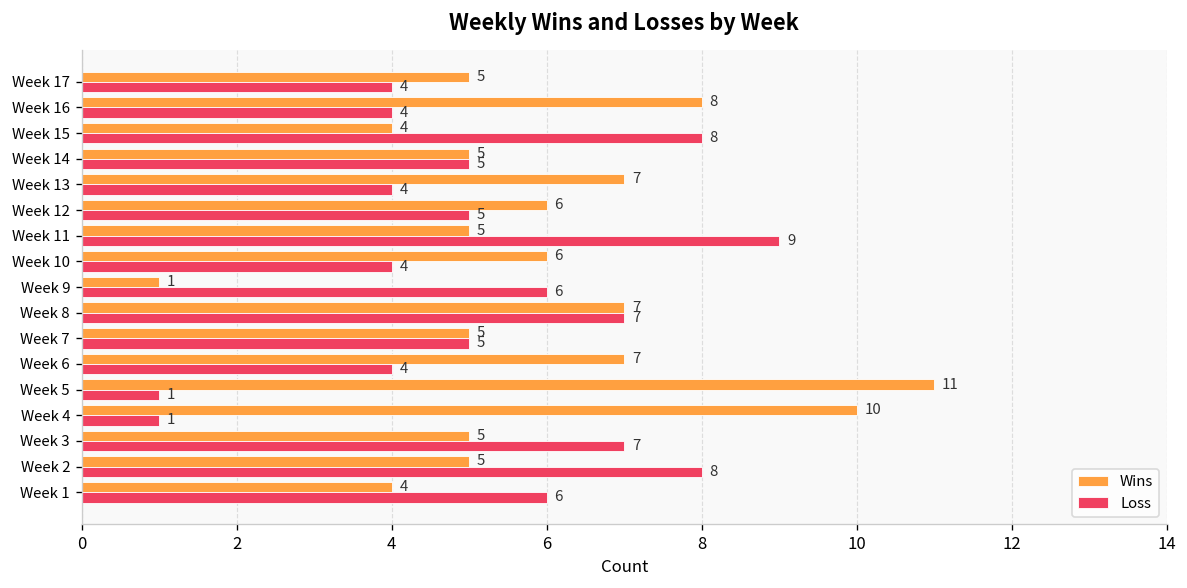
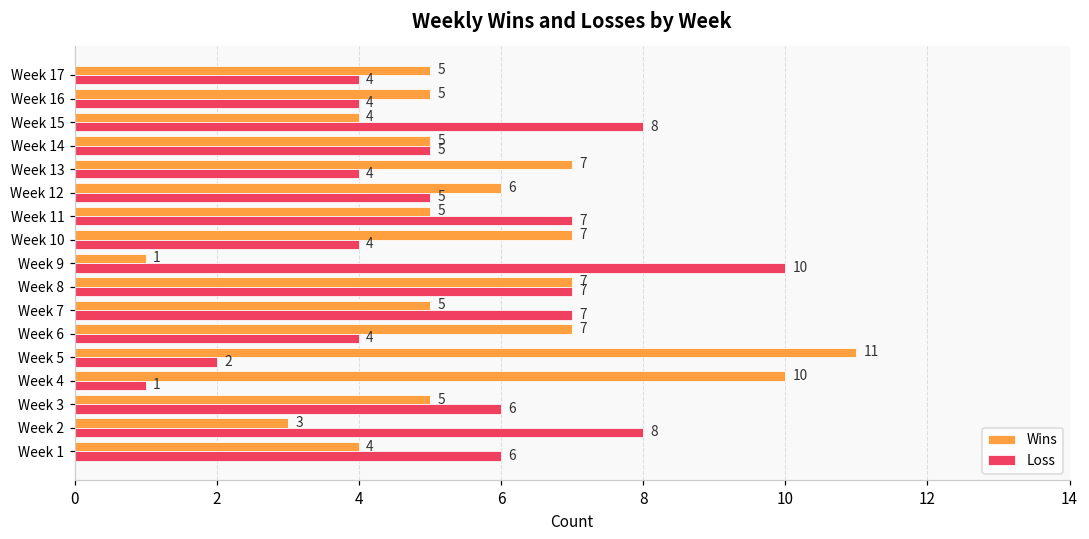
  {
    "Wins": {
      "Week 17": 5,
-     "Week 16": 8,
+     "Week 16": 5,
      "Week 15": 4,
      "Week 13": 7,
      "Week 12": 6,
      "Week 11": 5,
-     "Week 10": 6,
+     "Week 10": 7,
      "Week 9": 1,
      "Week 7": 5,
      "Week 6": 7,
      "Week 5": 11,
      "Week 4": 10,
      "Week 3": 5,
-     "Week 2": 5,
+     "Week 2": 3,
      "Week 1": 4
    },
    "Loss": {
      "Week 17": 4,
      "Week 16": 4,
      "Week 15": 8,
      "Week 13": 4,
      "Week 12": 5,
-     "Week 11": 9,
+     "Week 11": 7,
      "Week 10": 4,
-     "Week 9": 6,
-     "Week 7": 5,
+     "Week 9": 10,
+     "Week 7": 7,
      "Week 6": 4,
-     "Week 5": 1,
+     "Week 5": 2,
      "Week 4": 1,
-     "Week 3": 7,
+     "Week 3": 6,
      "Week 2": 8,
      "Week 1": 6
    }
  }
